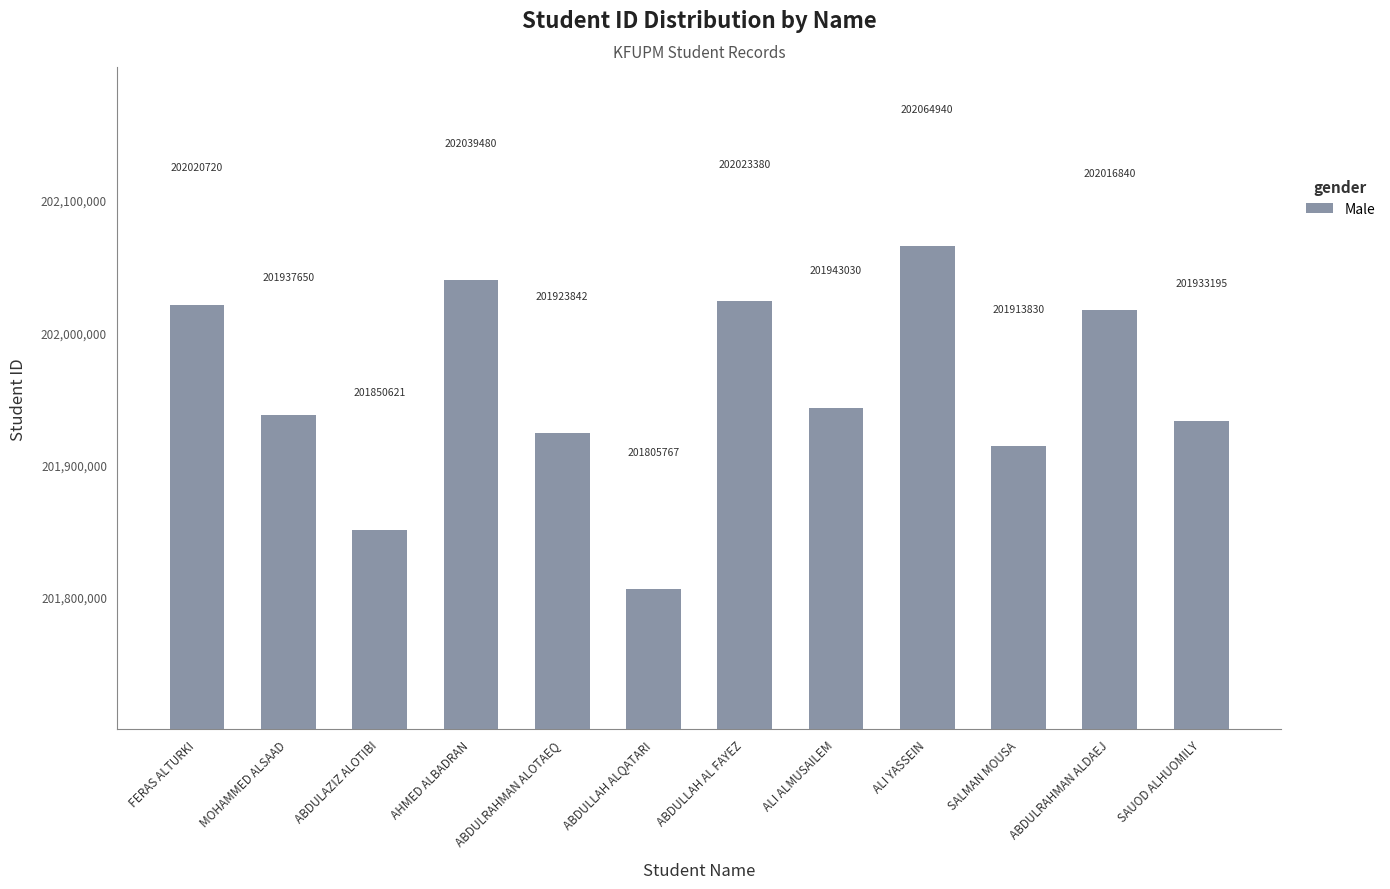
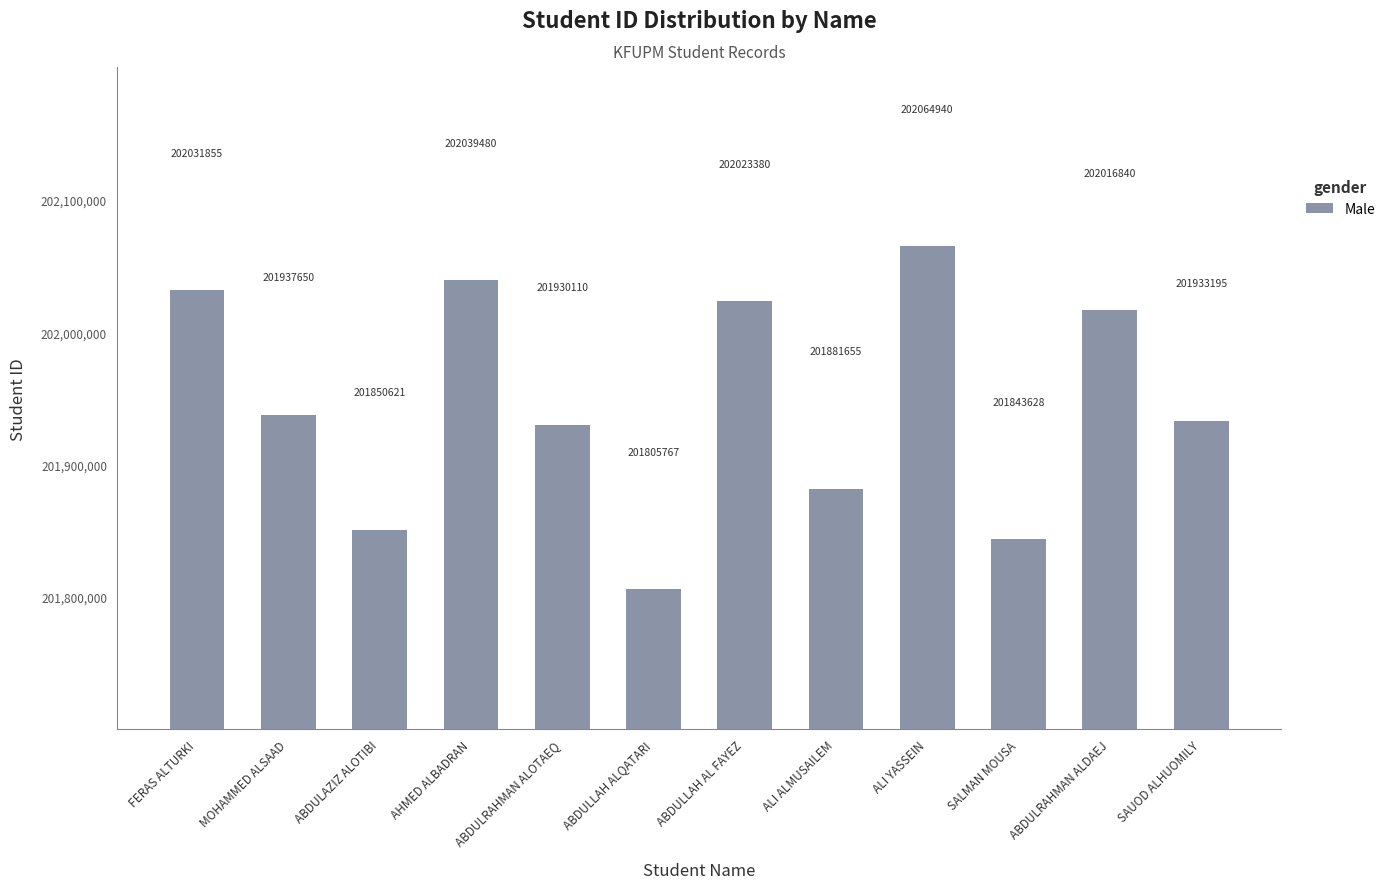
  {
-   "FERAS ALTURKI": 202020720,
-   "ABDULRAHMAN ALOTAEQ": 201923842,
-   "ALI ALMUSAILEM": 201943030,
-   "SALMAN MOUSA": 201913830
+   "FERAS ALTURKI": 202031855,
+   "ABDULRAHMAN ALOTAEQ": 201930110,
+   "ALI ALMUSAILEM": 201881655,
+   "SALMAN MOUSA": 201843628
  }
